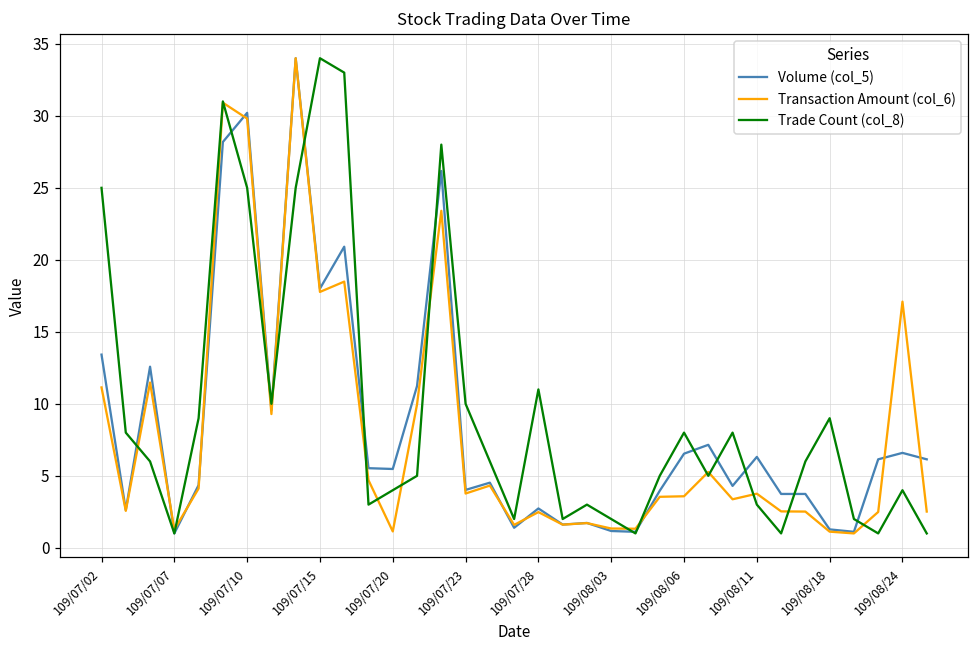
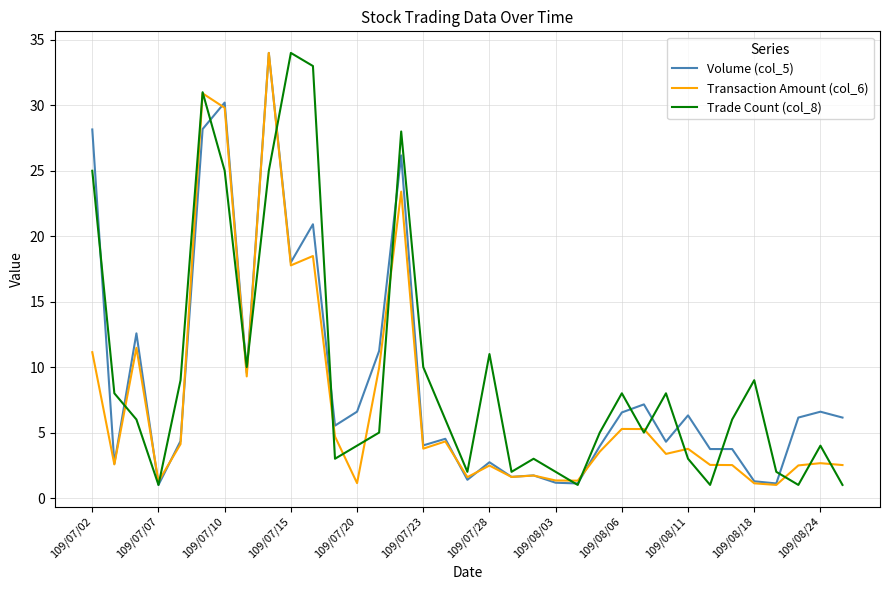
  {
    "Volume (col_5)": {
-     "109/07/02": 13.4,
+     "109/07/02": 28.2,
      "109/07/10": 30.2,
      "109/07/15": 18.0,
-     "109/07/20": 5.5,
+     "109/07/20": 6.6,
      "109/07/23": 4.0,
      "109/07/28": 2.7,
      "109/08/06": 6.5,
      "109/08/11": 6.3,
      "109/08/24": 6.6
    },
    "Transaction Amount (col_6)": {
      "109/07/02": 11.1,
      "109/07/07": 1.3,
      "109/07/10": 29.8,
      "109/07/15": 17.8,
      "109/07/20": 1.1,
      "109/07/23": 3.8,
      "109/07/28": 2.5,
-     "109/08/06": 3.6,
+     "109/08/06": 5.3,
      "109/08/11": 3.8,
-     "109/08/24": 17.1
+     "109/08/24": 2.7
    },
    "Trade Count (col_8)": {
      "109/07/02": 25.0,
      "109/07/10": 25.0,
      "109/07/15": 34.0,
      "109/07/20": 4.0,
      "109/07/23": 10.0,
      "109/07/28": 11.0,
      "109/08/03": 2.0,
      "109/08/06": 8.0,
      "109/08/11": 3.0,
      "109/08/18": 9.0,
      "109/08/24": 4.0
    }
  }
